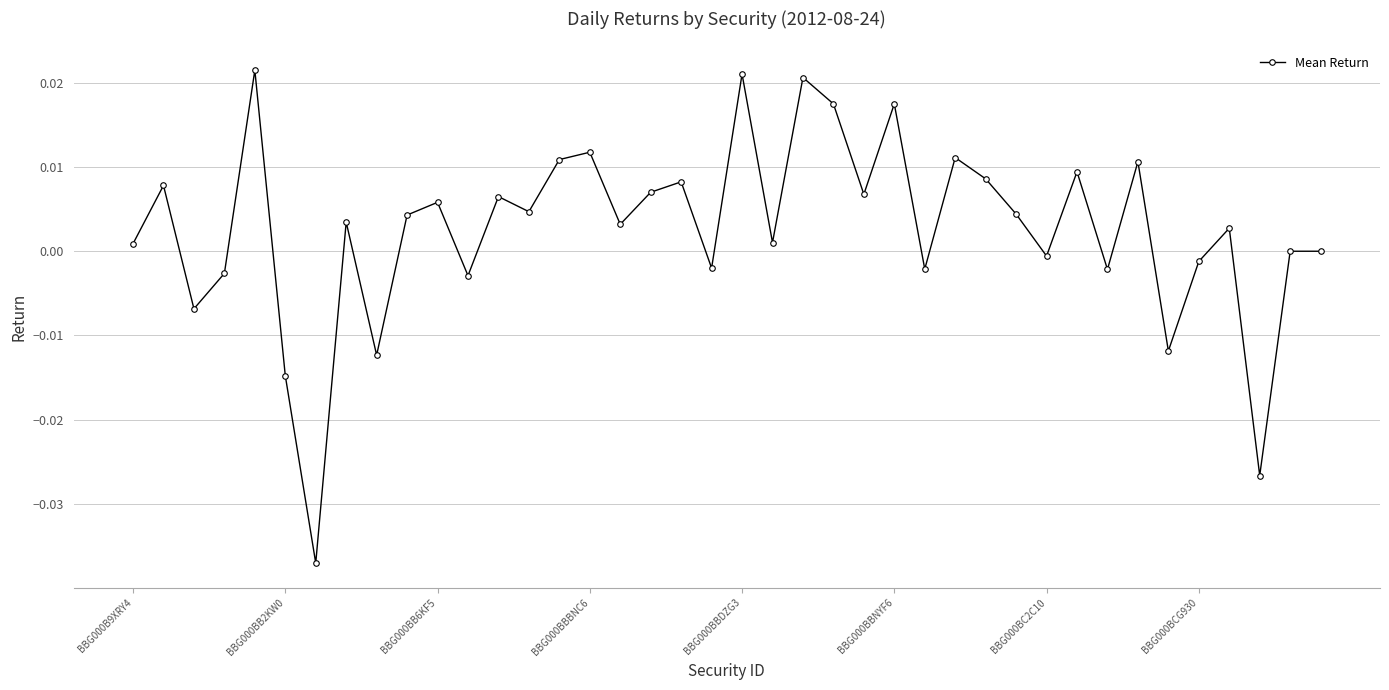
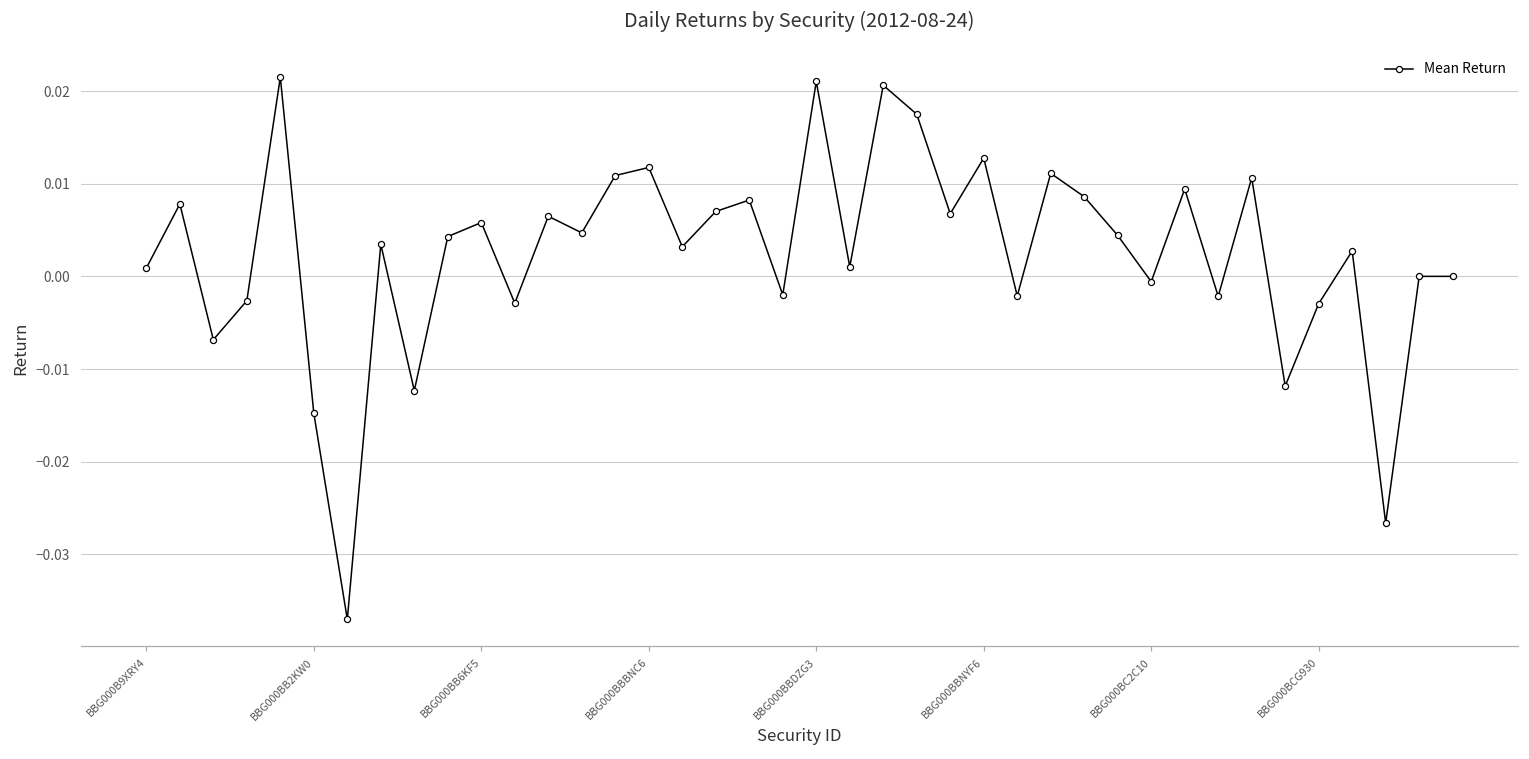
  {
    "BBG000B9XRY4": 0.001,
    "BBG000BB2KW0": -0.015,
    "BBG000BB6KF5": 0.006,
    "BBG000BBBNC6": 0.012,
    "BBG000BBDZG3": 0.021,
-   "BBG000BBNYF6": 0.017,
+   "BBG000BBNYF6": 0.013,
    "BBG000BC2C10": -0.001,
-   "BBG000BCG930": -0.001
+   "BBG000BCG930": -0.003
  }
